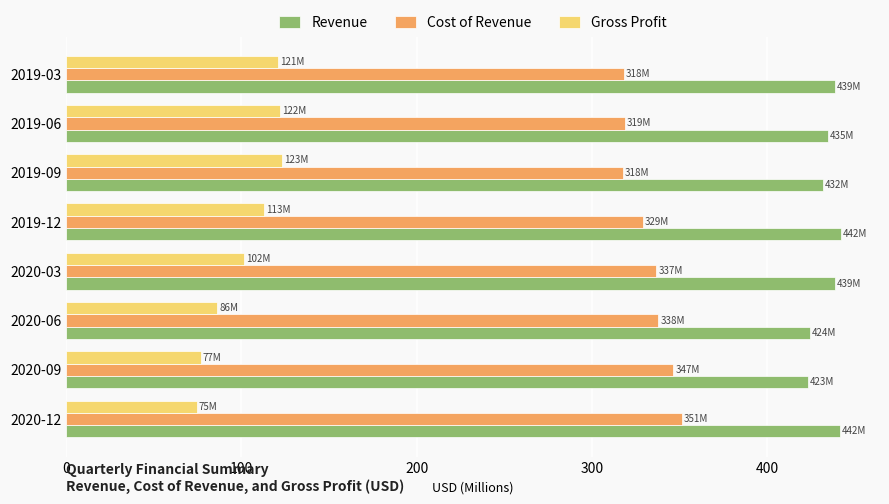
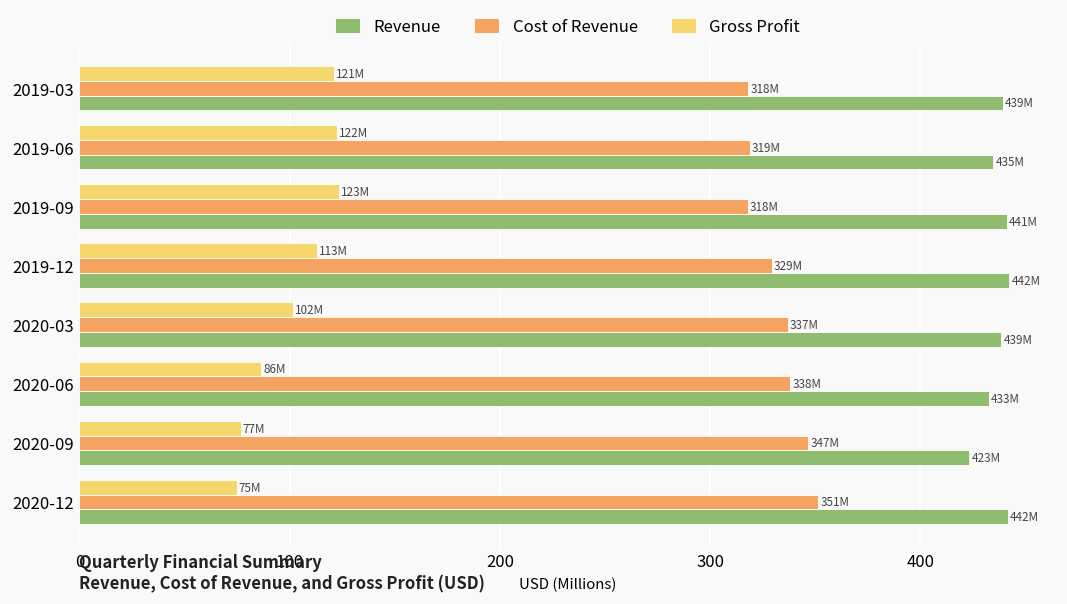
  {
    "Revenue": {
      "2019-03": "439M",
      "2019-06": "435M",
-     "2019-09": "432M",
+     "2019-09": "441M",
      "2019-12": "442M",
      "2020-03": "439M",
-     "2020-06": "424M",
+     "2020-06": "433M",
      "2020-09": "423M",
      "2020-12": "442M"
    }
  }
